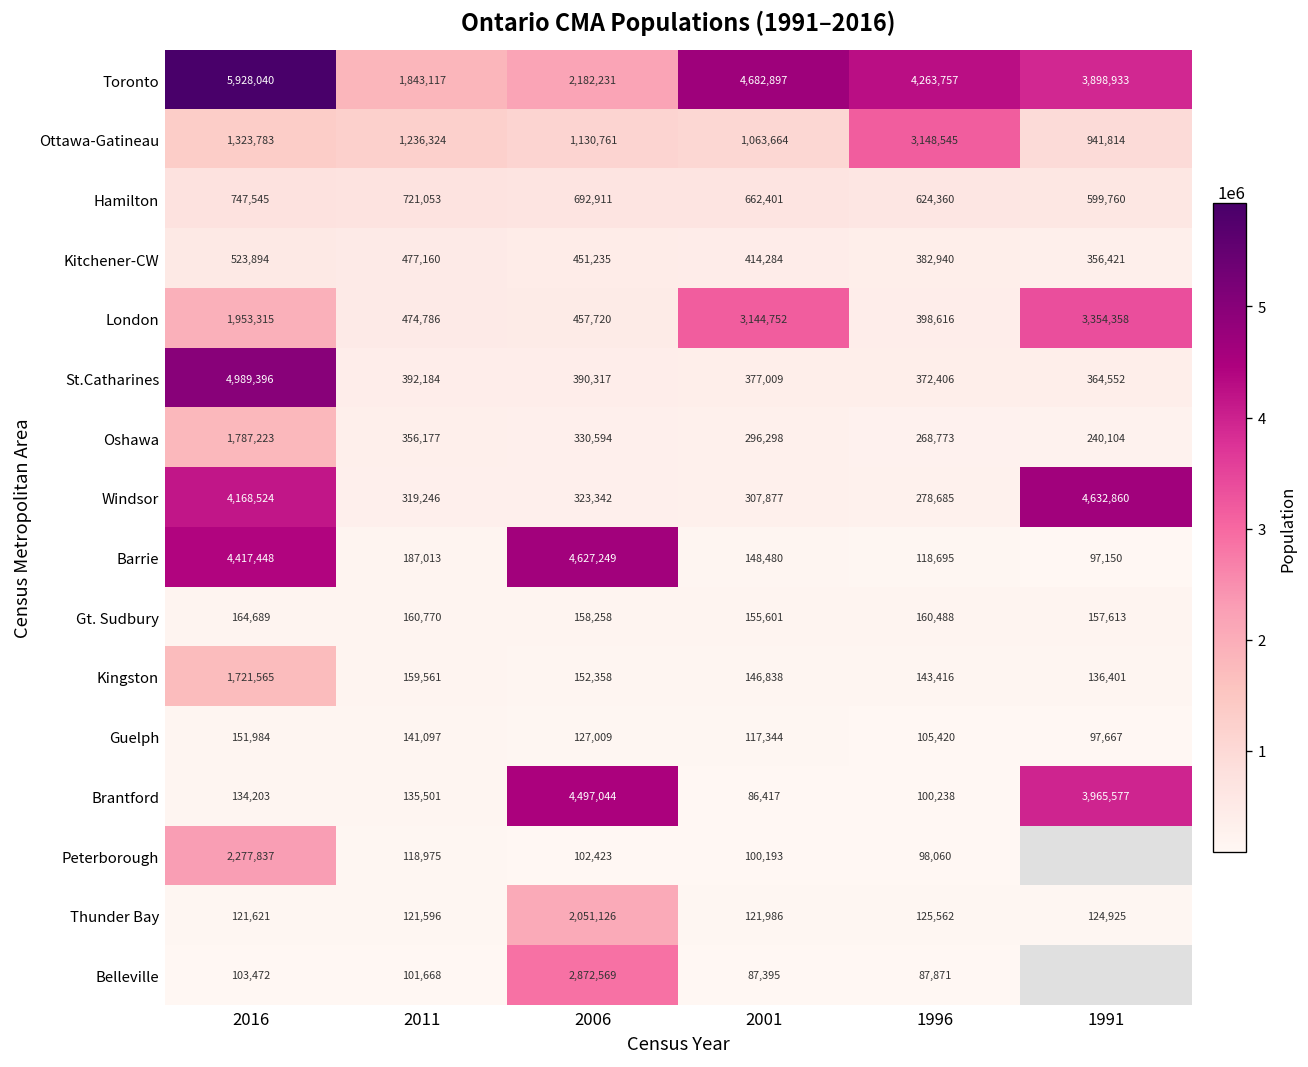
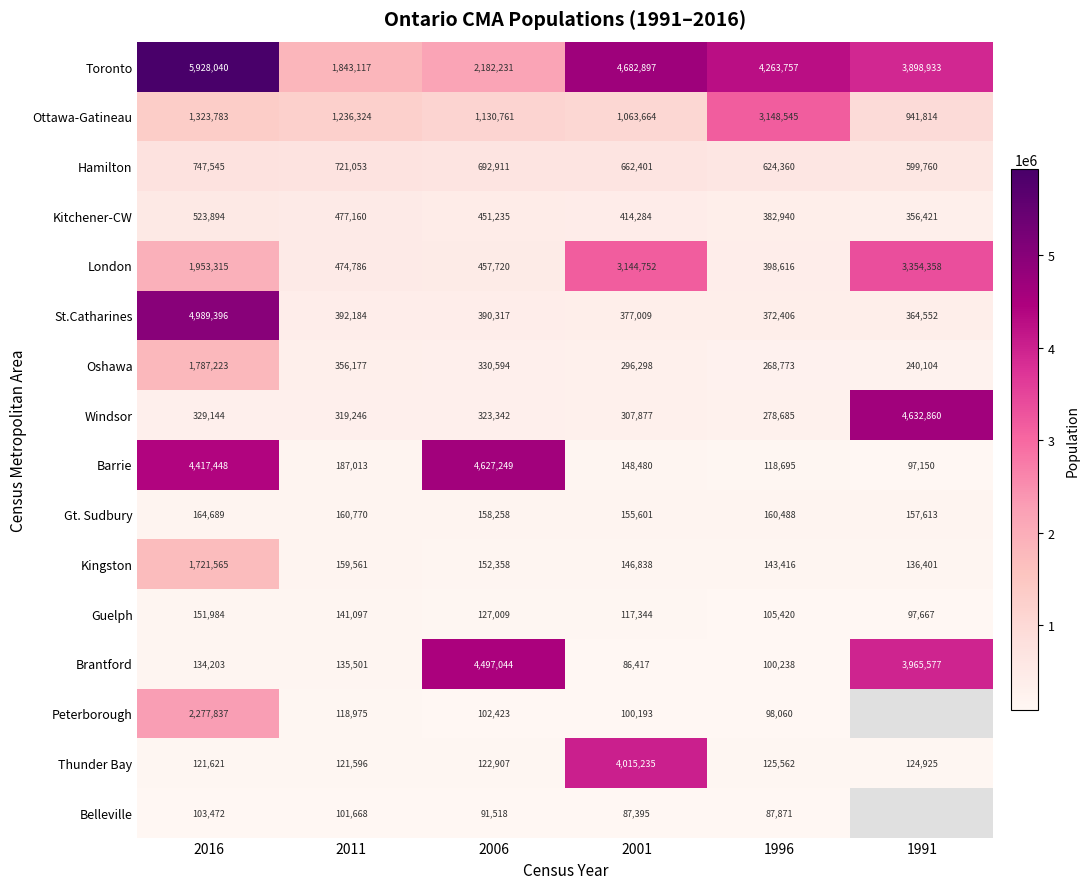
  {
    "Toronto": {
      "2016": "5,928,040",
      "2011": "1,843,117",
      "2006": "2,182,231",
      "2001": "4,682,897",
      "1996": "4,263,757",
      "1991": "3,898,933"
    },
    "Ottawa-Gatineau": {
      "2016": "1,323,783",
      "2011": "1,236,324",
      "2006": "1,130,761",
      "2001": "1,063,664",
      "1996": "3,148,545",
      "1991": "941,814"
    },
    "Hamilton": {
      "2016": "747,545",
      "2011": "721,053",
      "2006": "692,911",
      "2001": "662,401",
      "1996": "624,360",
      "1991": "599,760"
    },
    "Kitchener-CW": {
      "2016": "523,894",
      "2011": "477,160",
      "2006": "451,235",
      "2001": "414,284",
      "1996": "382,940",
      "1991": "356,421"
    },
    "London": {
      "2016": "1,953,315",
      "2011": "474,786",
      "2006": "457,720",
      "2001": "3,144,752",
      "1996": "398,616",
      "1991": "3,354,358"
    },
    "St.Catharines": {
      "2016": "4,989,396",
      "2011": "392,184",
      "2006": "390,317",
      "2001": "377,009",
      "1996": "372,406",
      "1991": "364,552"
    },
    "Oshawa": {
      "2016": "1,787,223",
      "2011": "356,177",
      "2006": "330,594",
      "2001": "296,298",
      "1996": "268,773",
      "1991": "240,104"
    },
    "Windsor": {
-     "2016": "4,168,524",
+     "2016": "329,144",
      "2011": "319,246",
      "2006": "323,342",
      "2001": "307,877",
      "1996": "278,685",
      "1991": "4,632,860"
    },
    "Barrie": {
      "2016": "4,417,448",
      "2011": "187,013",
      "2006": "4,627,249",
      "2001": "148,480",
      "1996": "118,695",
      "1991": "97,150"
    },
    "Gt. Sudbury": {
      "2016": "164,689",
      "2011": "160,770",
      "2006": "158,258",
      "2001": "155,601",
      "1996": "160,488",
      "1991": "157,613"
    },
    "Kingston": {
      "2016": "1,721,565",
      "2011": "159,561",
      "2006": "152,358",
      "2001": "146,838",
      "1996": "143,416",
      "1991": "136,401"
    },
    "Guelph": {
      "2016": "151,984",
      "2011": "141,097",
      "2006": "127,009",
      "2001": "117,344",
      "1996": "105,420",
      "1991": "97,667"
    },
    "Brantford": {
      "2016": "134,203",
      "2011": "135,501",
      "2006": "4,497,044",
      "2001": "86,417",
      "1996": "100,238",
      "1991": "3,965,577"
    },
    "Peterborough": {
      "2016": "2,277,837",
      "2011": "118,975",
      "2006": "102,423",
      "2001": "100,193",
      "1996": "98,060"
    },
    "Thunder Bay": {
      "2016": "121,621",
      "2011": "121,596",
-     "2006": "2,051,126",
-     "2001": "121,986",
+     "2006": "122,907",
+     "2001": "4,015,235",
      "1996": "125,562",
      "1991": "124,925"
    },
    "Belleville": {
      "2016": "103,472",
      "2011": "101,668",
-     "2006": "2,872,569",
+     "2006": "91,518",
      "2001": "87,395",
      "1996": "87,871"
    }
  }
